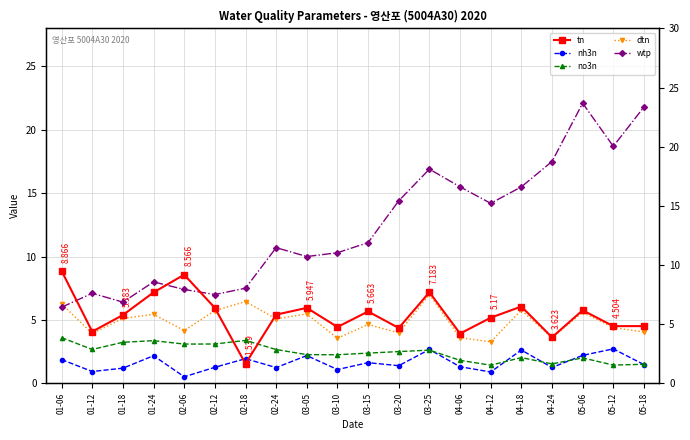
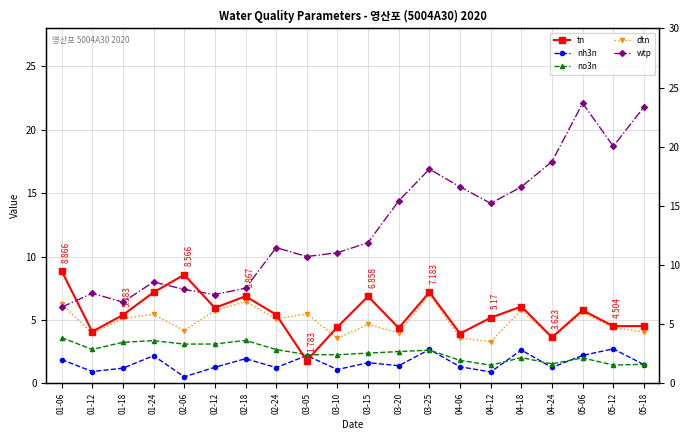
  {
    "tn": {
      "01-06": 8.866,
      "02-06": 8.566,
-     "02-18": 1.539,
-     "03-05": 5.947,
-     "03-15": 5.663,
+     "02-18": 6.867,
+     "03-05": 1.783,
+     "03-15": 6.858,
      "04-12": 5.17
    }
  }
